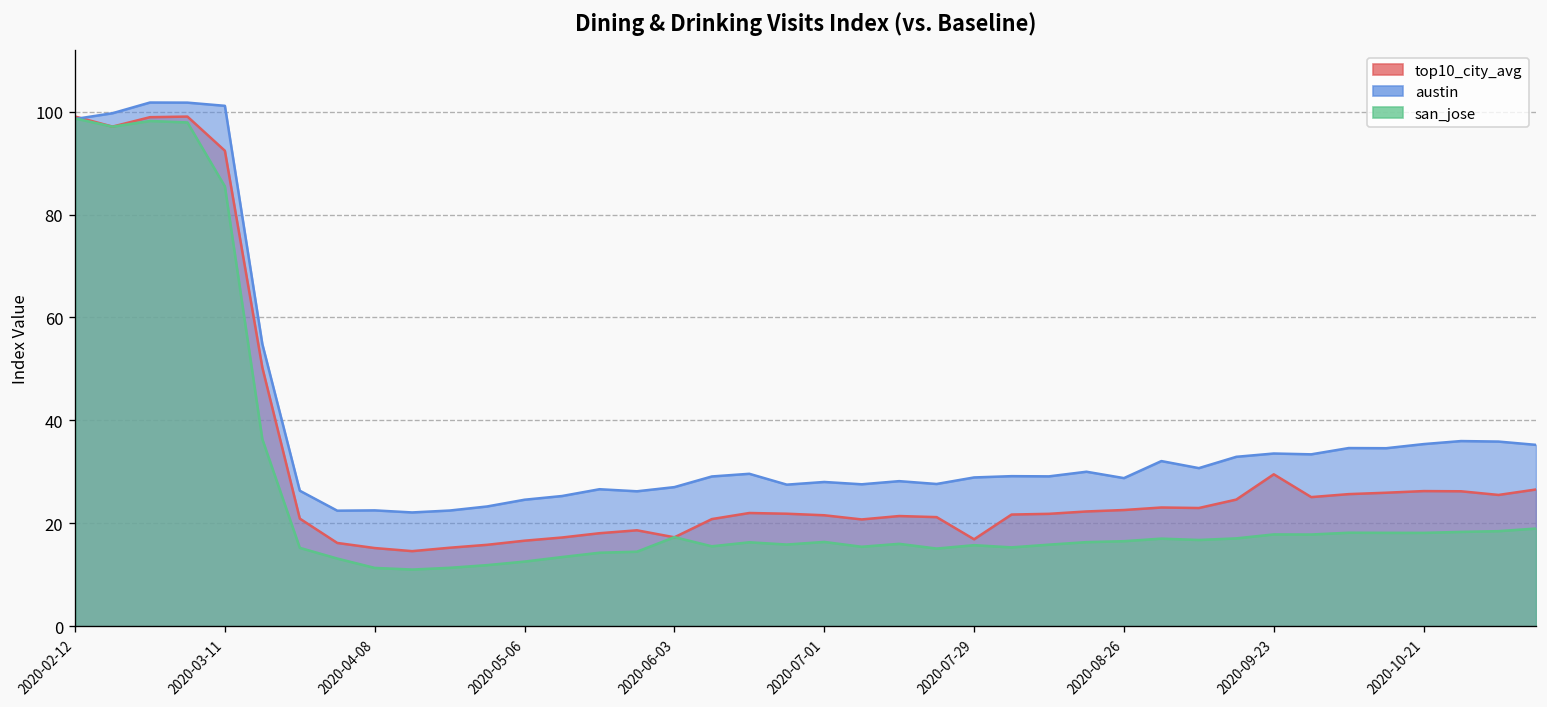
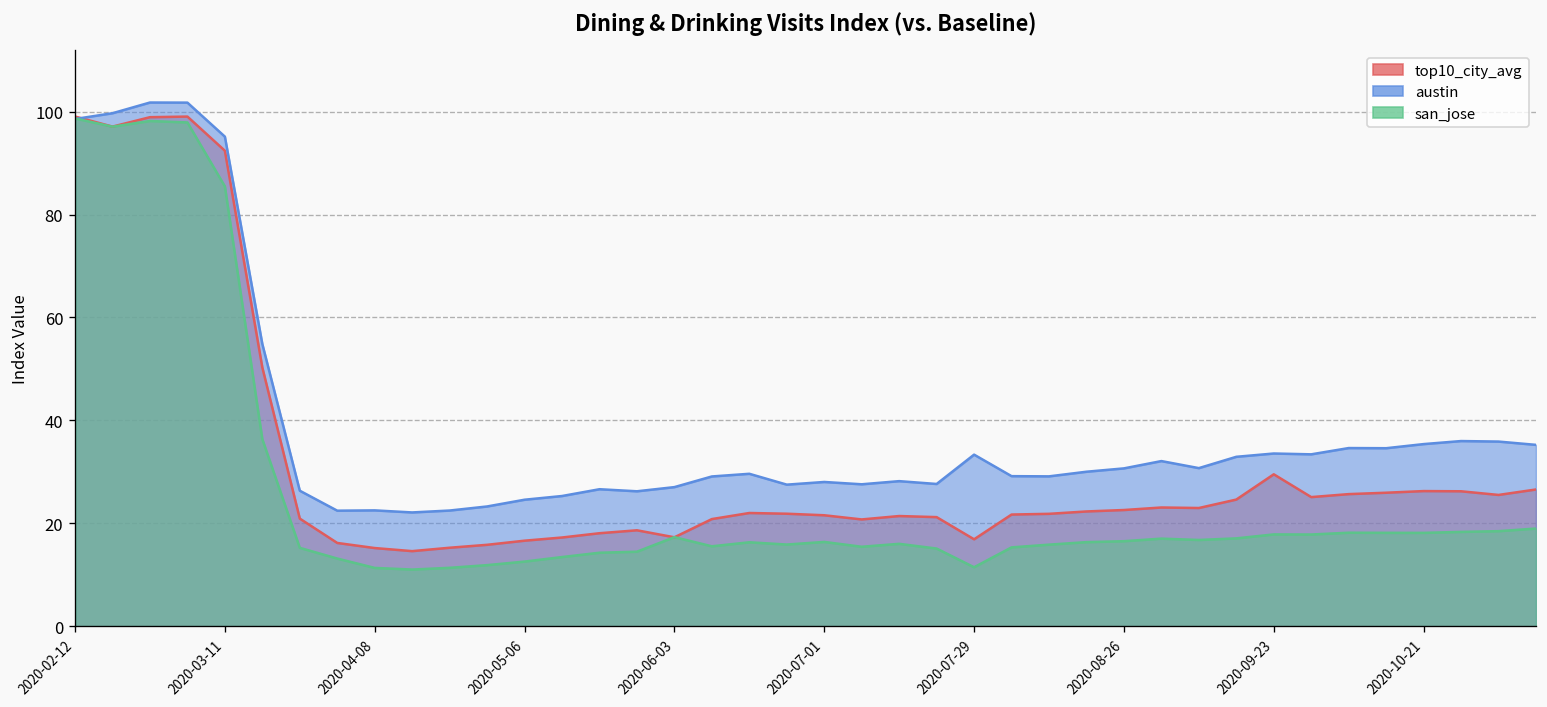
  {
    "top10_city_avg": {
      "2020-03-11": 92,
      "2020-04-08": 15,
      "2020-05-06": 17,
      "2020-07-01": 22,
      "2020-07-29": 17,
      "2020-08-26": 23,
      "2020-09-23": 30,
      "2020-10-21": 26
    },
    "austin": {
-     "2020-03-11": 101,
+     "2020-03-11": 95,
      "2020-04-08": 23,
      "2020-05-06": 25,
      "2020-06-03": 27,
      "2020-07-01": 28,
-     "2020-07-29": 29,
-     "2020-08-26": 29,
+     "2020-07-29": 33,
+     "2020-08-26": 31,
      "2020-09-23": 34,
      "2020-10-21": 35
    },
    "san_jose": {
      "2020-03-11": 85,
      "2020-04-08": 11,
      "2020-05-06": 13,
      "2020-07-01": 16,
-     "2020-07-29": 16,
+     "2020-07-29": 11,
      "2020-08-26": 17,
      "2020-09-23": 18,
      "2020-10-21": 18
    }
  }
